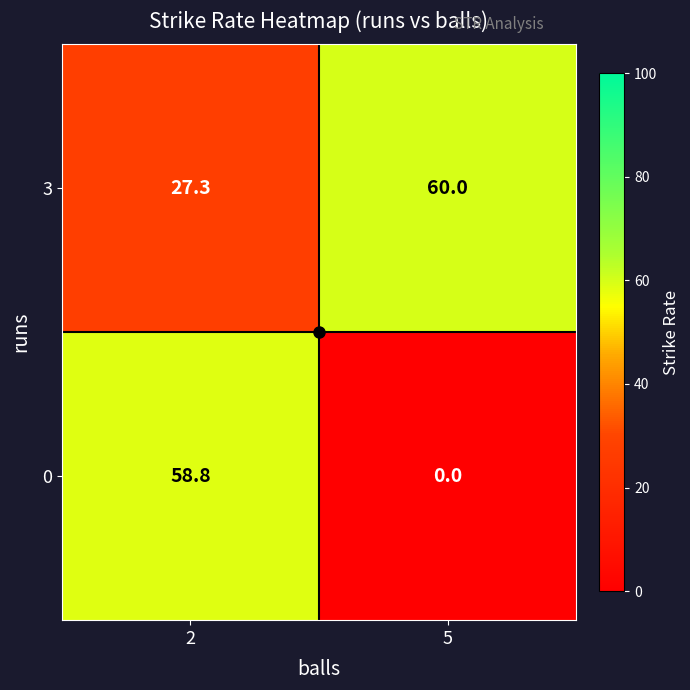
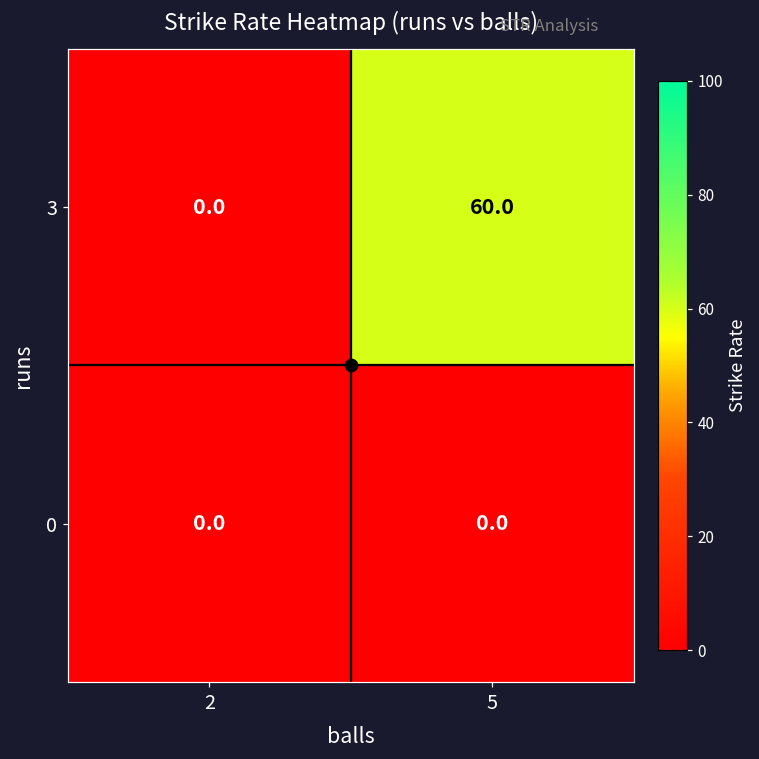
  {
    "3": {
-     "2": 27.3,
+     "2": 0.0,
      "5": 60.0
    },
    "0": {
-     "2": 58.8,
+     "2": 0.0,
      "5": 0.0
    }
  }
